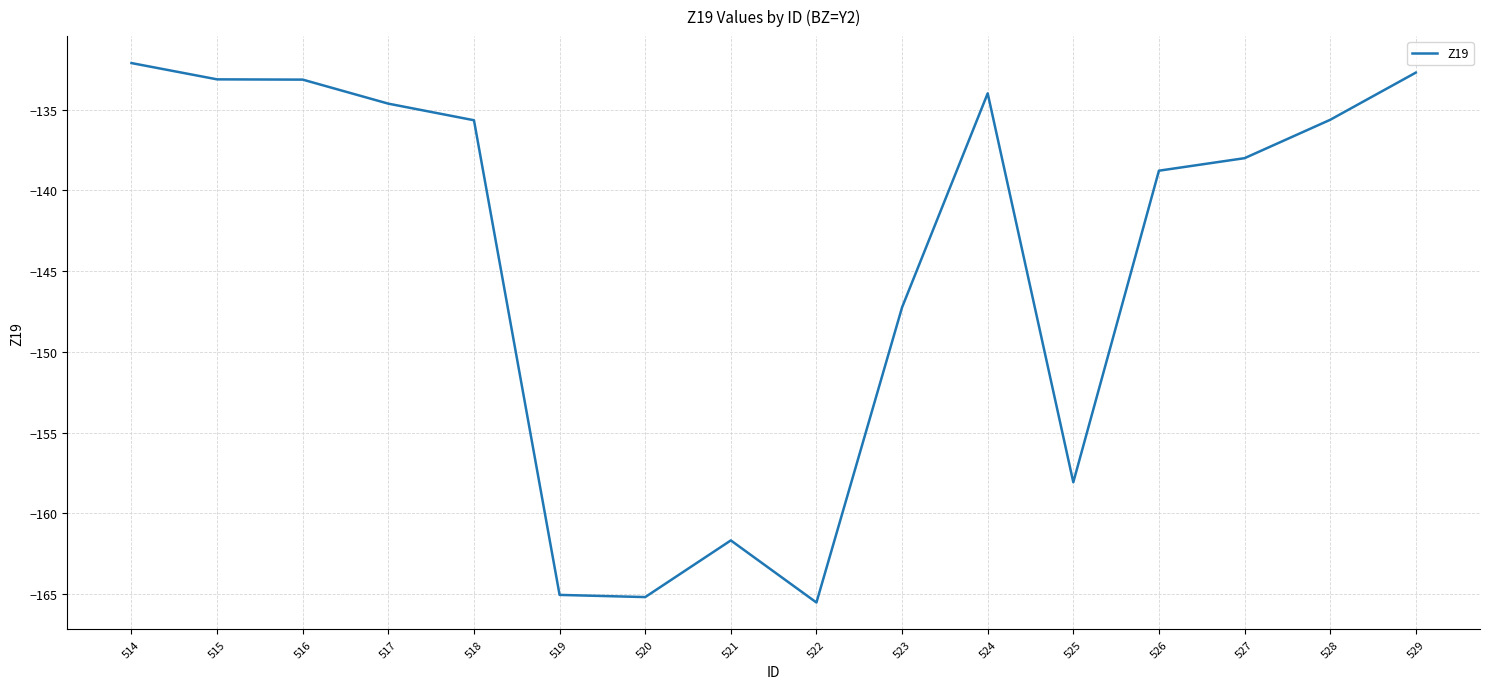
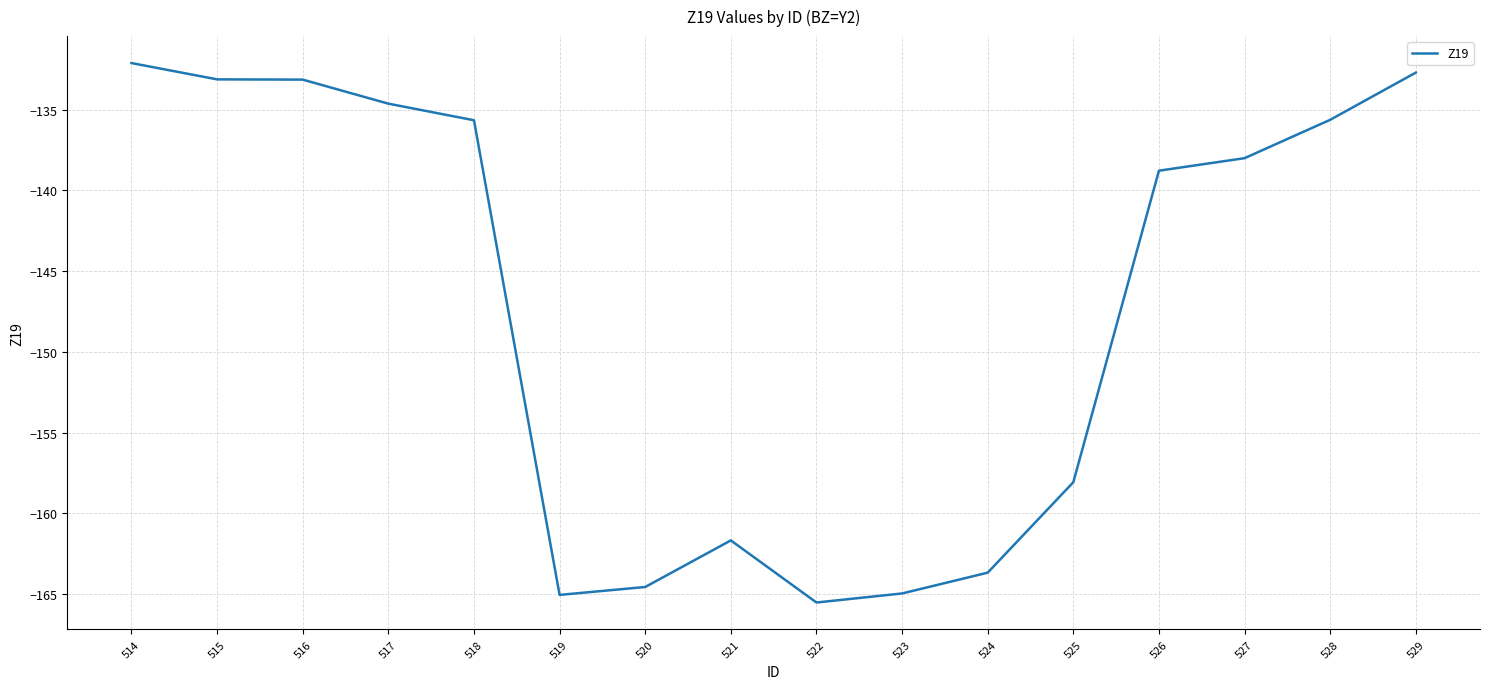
  {
    "514": -132.1,
    "515": -133.1,
    "516": -133.1,
    "517": -134.6,
    "518": -135.7,
    "519": -165.0,
-   "520": -165.2,
+   "520": -164.6,
    "521": -161.7,
    "522": -165.5,
-   "523": -147.2,
-   "524": -134.0,
+   "523": -165.0,
+   "524": -163.7,
    "525": -158.1,
    "526": -138.8,
    "527": -138.0,
    "528": -135.6,
    "529": -132.7
  }
